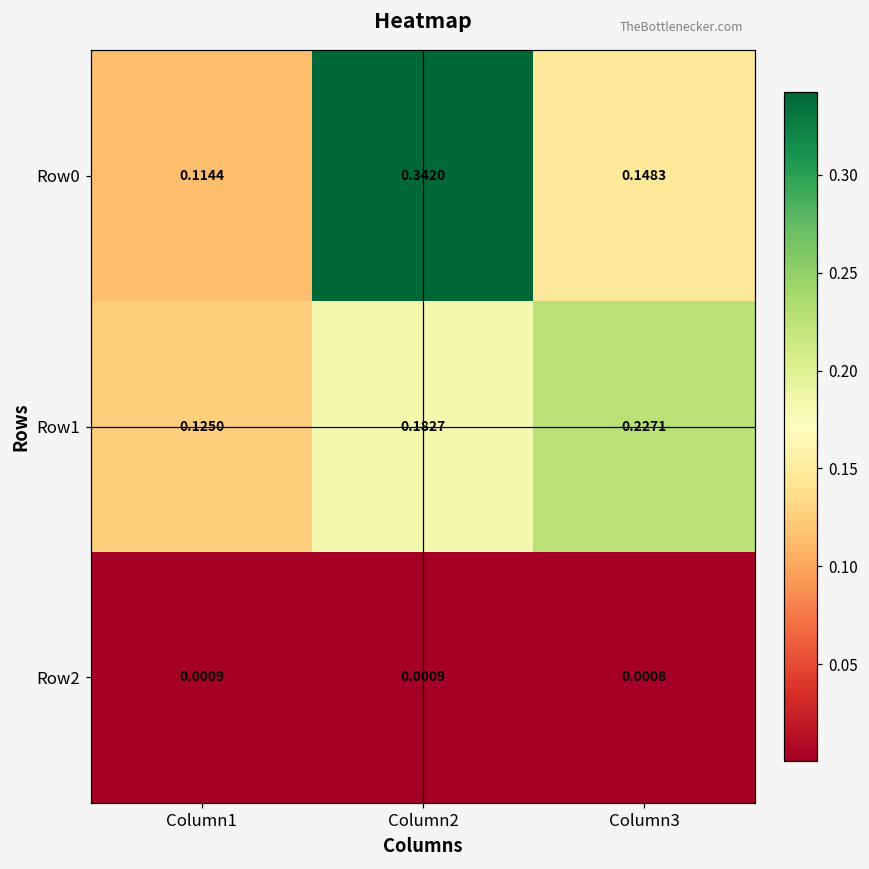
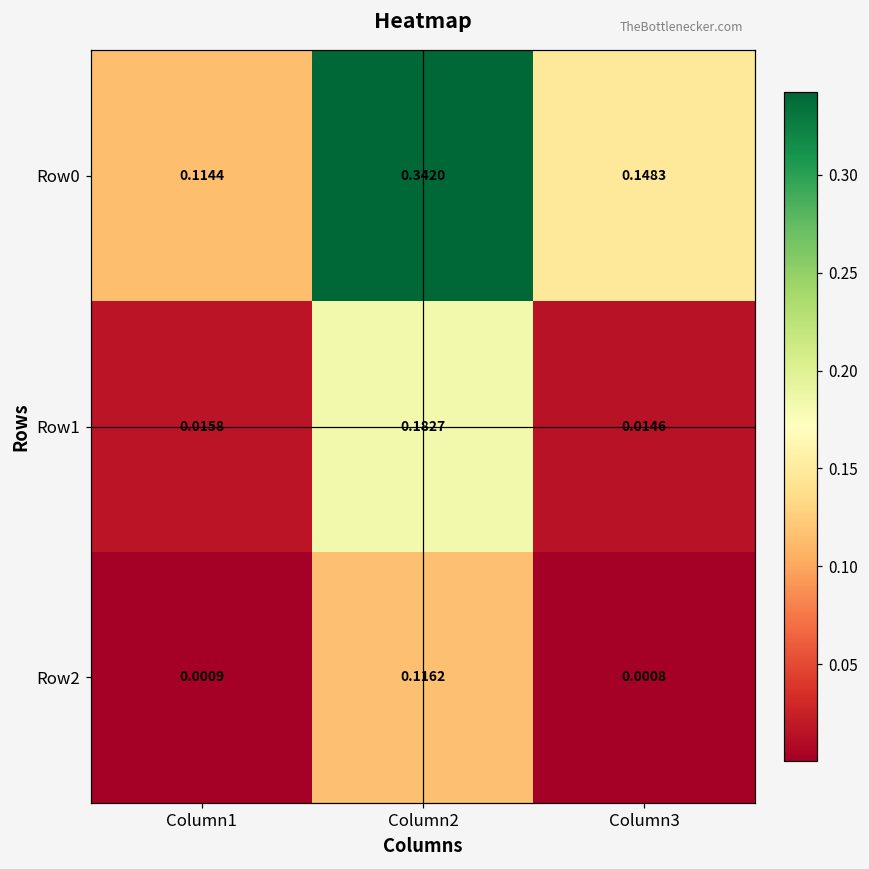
  {
    "Row0": {
      "Column1": 0.1144,
      "Column2": 0.3420,
      "Column3": 0.1483
    },
    "Row1": {
-     "Column1": 0.1250,
+     "Column1": 0.0158,
      "Column2": 0.1827,
-     "Column3": 0.2271
+     "Column3": 0.0146
    },
    "Row2": {
      "Column1": 0.0009,
-     "Column2": 0.0009,
+     "Column2": 0.1162,
      "Column3": 0.0008
    }
  }
